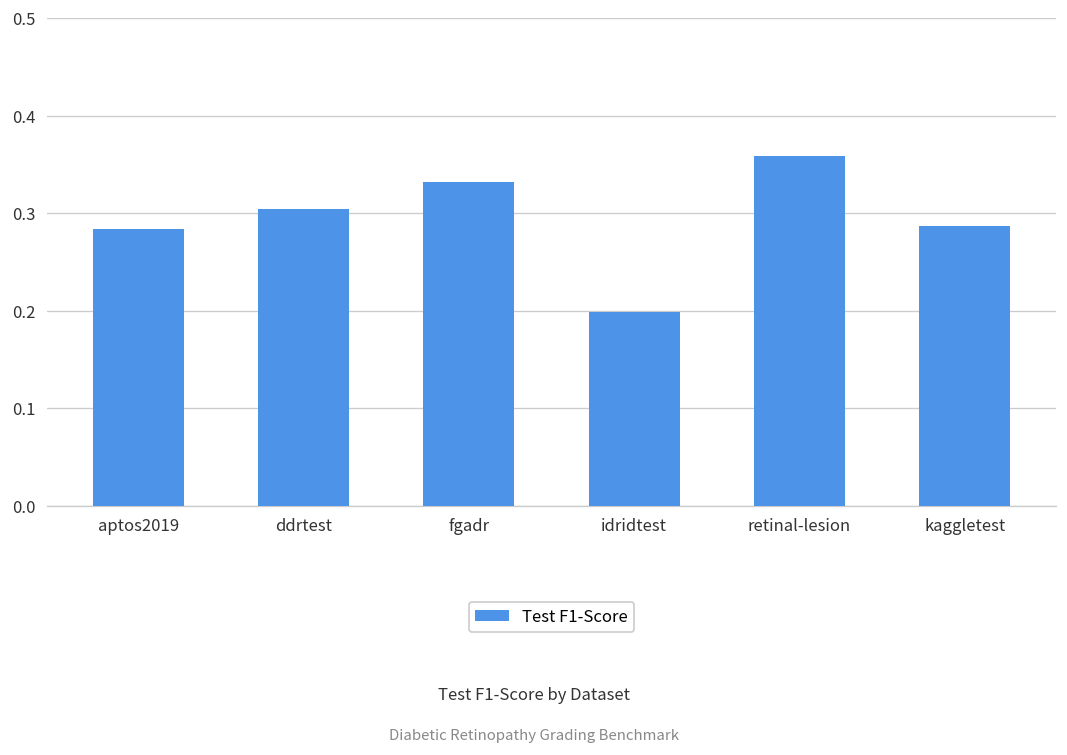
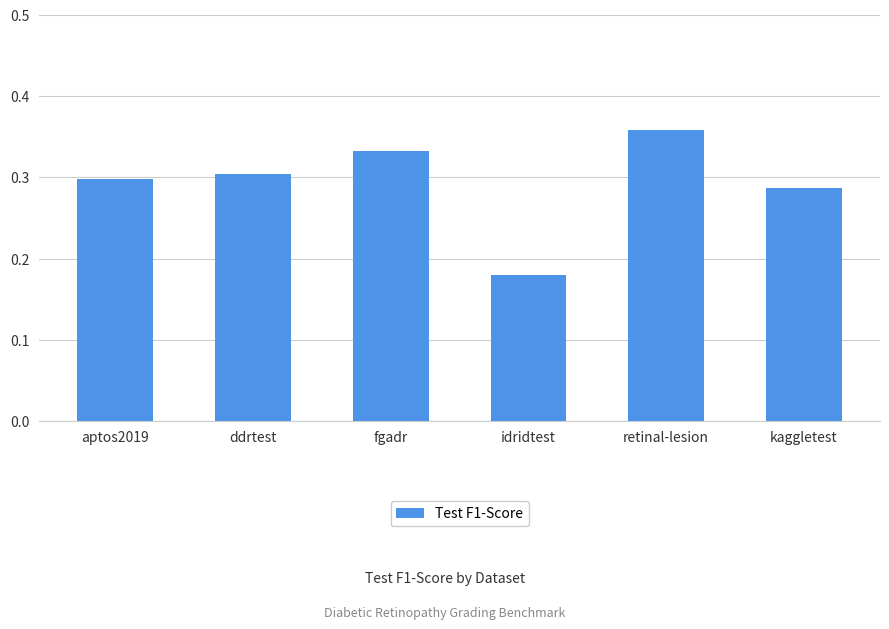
  {
-   "aptos2019": 0.28,
+   "aptos2019": 0.30,
    "ddrtest": 0.30,
    "fgadr": 0.33,
-   "idridtest": 0.20,
+   "idridtest": 0.18,
    "retinal-lesion": 0.36,
    "kaggletest": 0.29
  }
